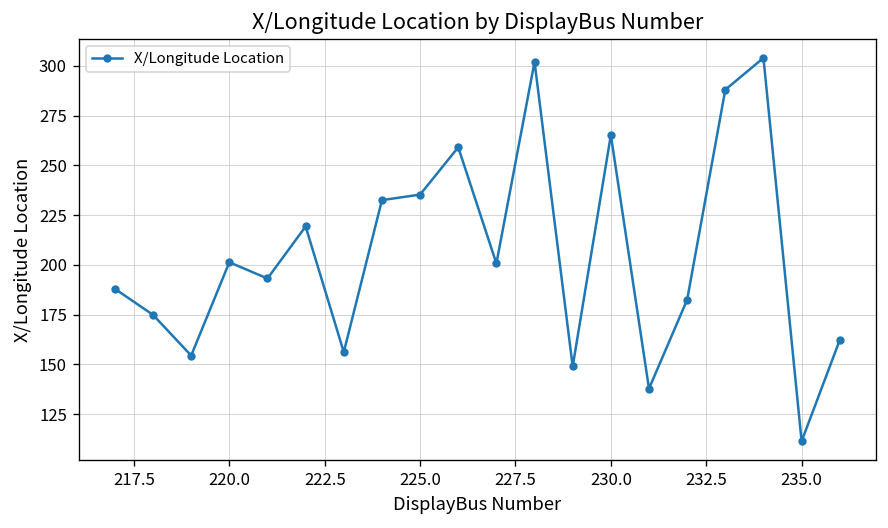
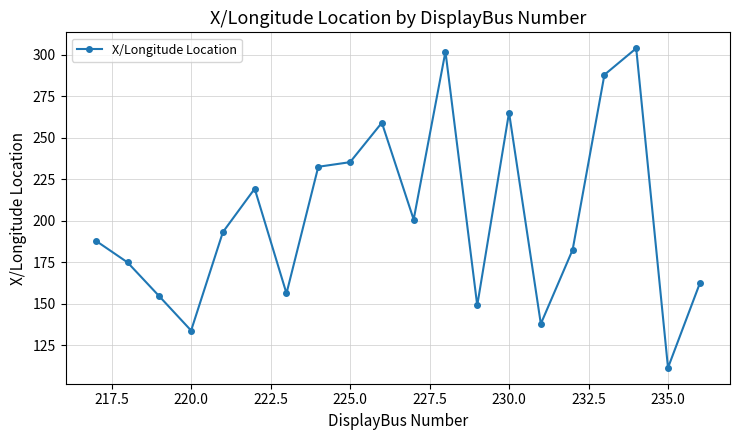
  {
-   "220.0": 201,
+   "220.0": 134,
    "225.0": 235,
    "230.0": 265,
    "235.0": 111
  }
